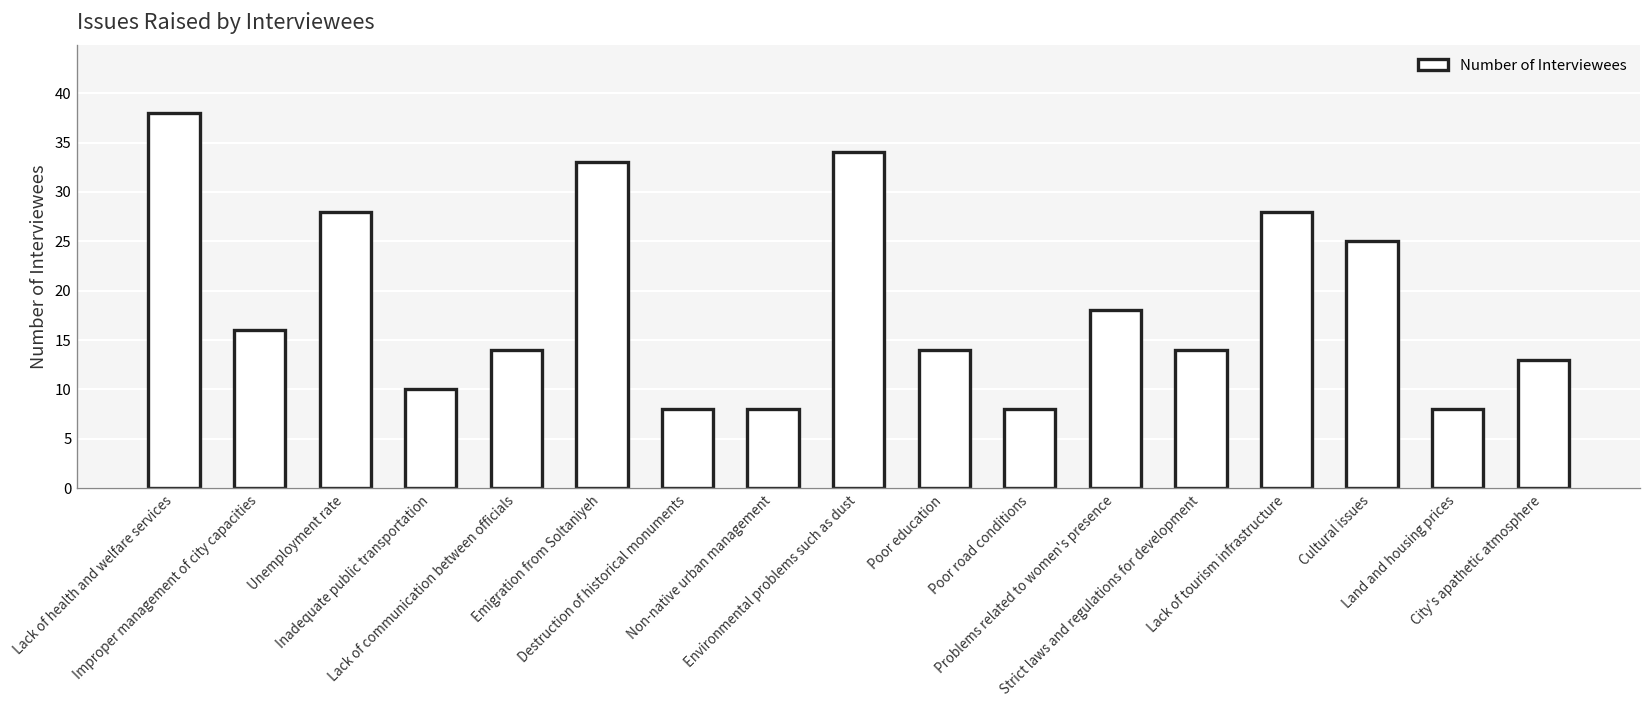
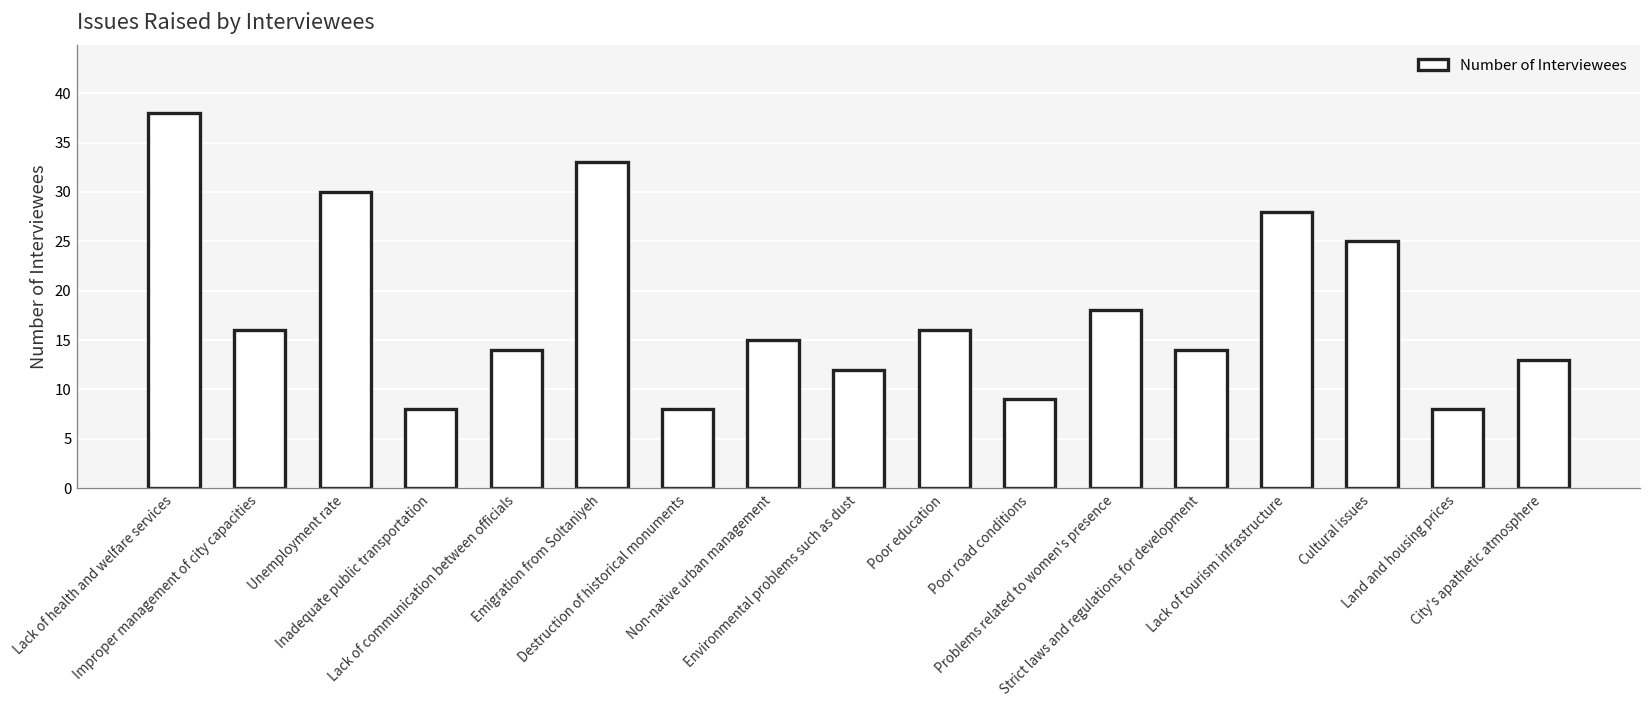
  {
    "Lack of health and welfare services": 38,
    "Improper management of city capacities": 16,
-   "Unemployment rate": 28,
-   "Inadequate public transportation": 10,
+   "Unemployment rate": 30,
+   "Inadequate public transportation": 8,
    "Lack of communication between officials": 14,
    "Emigration from Soltaniyeh": 33,
    "Destruction of historical monuments": 8,
-   "Non-native urban management": 8,
-   "Environmental problems such as dust": 34,
-   "Poor education": 14,
-   "Poor road conditions": 8,
+   "Non-native urban management": 15,
+   "Environmental problems such as dust": 12,
+   "Poor education": 16,
+   "Poor road conditions": 9,
    "Problems related to women's presence": 18,
    "Strict laws and regulations for development": 14,
    "Lack of tourism infrastructure": 28,
    "Cultural issues": 25,
    "Land and housing prices": 8,
    "City's apathetic atmosphere": 13
  }
